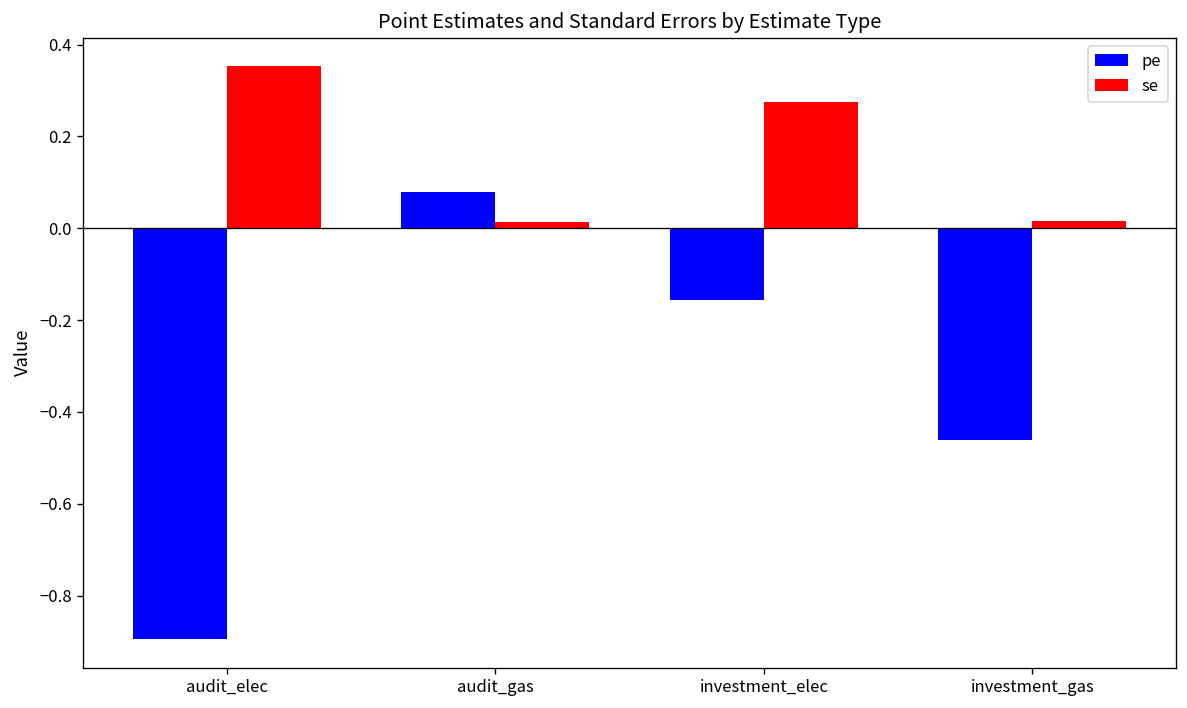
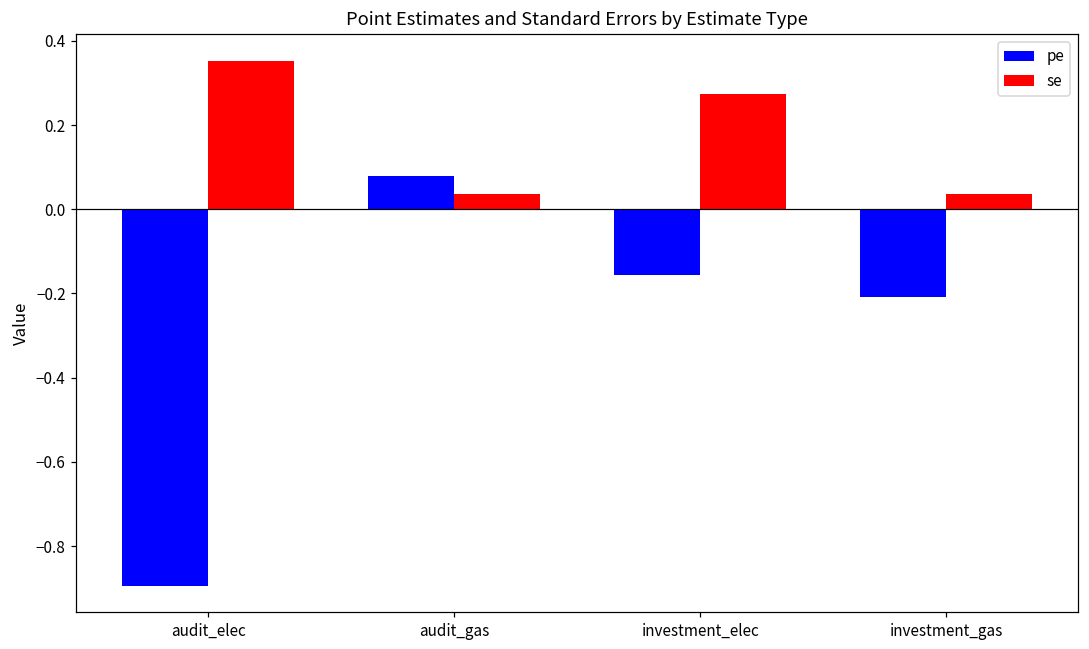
  {
    "pe": {
      "audit_elec": -0.89,
      "audit_gas": 0.08,
      "investment_elec": -0.16,
-     "investment_gas": -0.46
+     "investment_gas": -0.21
    },
    "se": {
      "audit_elec": 0.35,
-     "audit_gas": 0.01,
+     "audit_gas": 0.04,
      "investment_elec": 0.28,
-     "investment_gas": 0.02
+     "investment_gas": 0.04
    }
  }
